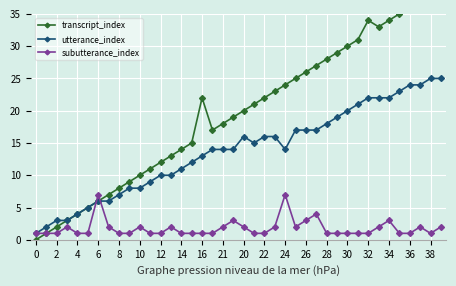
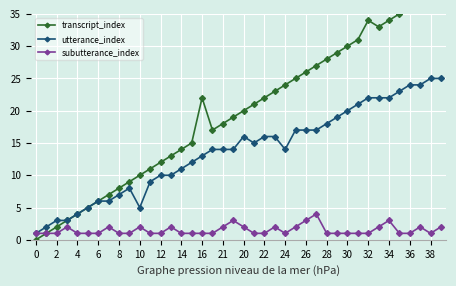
  {
    "transcript_index": {
      "0": 0,
      "2": 2,
      "8": 8,
      "10": 10,
      "12": 12,
      "14": 14,
      "16": 22,
      "20": 20,
      "22": 22,
      "24": 24,
      "26": 26,
      "28": 28,
      "30": 30,
      "32": 34,
      "34": 34
    },
    "utterance_index": {
      "2": 3,
      "8": 7,
-     "10": 8,
+     "10": 5,
      "12": 10,
      "14": 11,
      "16": 13,
      "20": 16,
      "22": 16,
      "24": 14,
      "26": 17,
      "28": 18,
      "30": 20,
      "32": 22,
      "34": 22,
      "36": 24,
      "38": 25
    },
    "subutterance_index": {
      "2": 1,
      "4": 1,
-     "6": 7,
+     "6": 1,
      "8": 1,
      "10": 2,
      "12": 1,
      "14": 1,
      "16": 1,
      "20": 2,
      "22": 1,
-     "24": 7,
+     "24": 1,
      "26": 3,
      "28": 1,
      "30": 1,
      "32": 1,
      "34": 3,
      "36": 1,
      "38": 1
    }
  }
